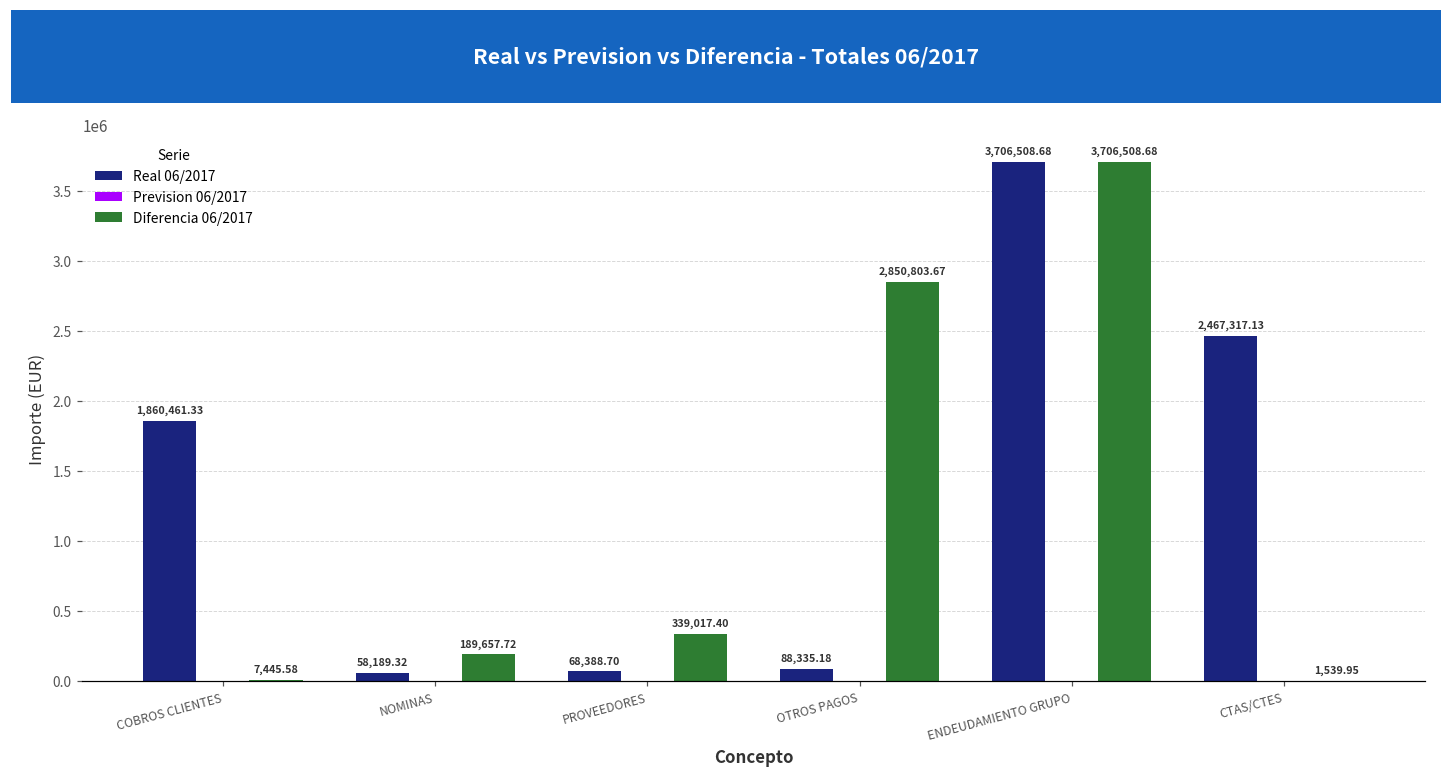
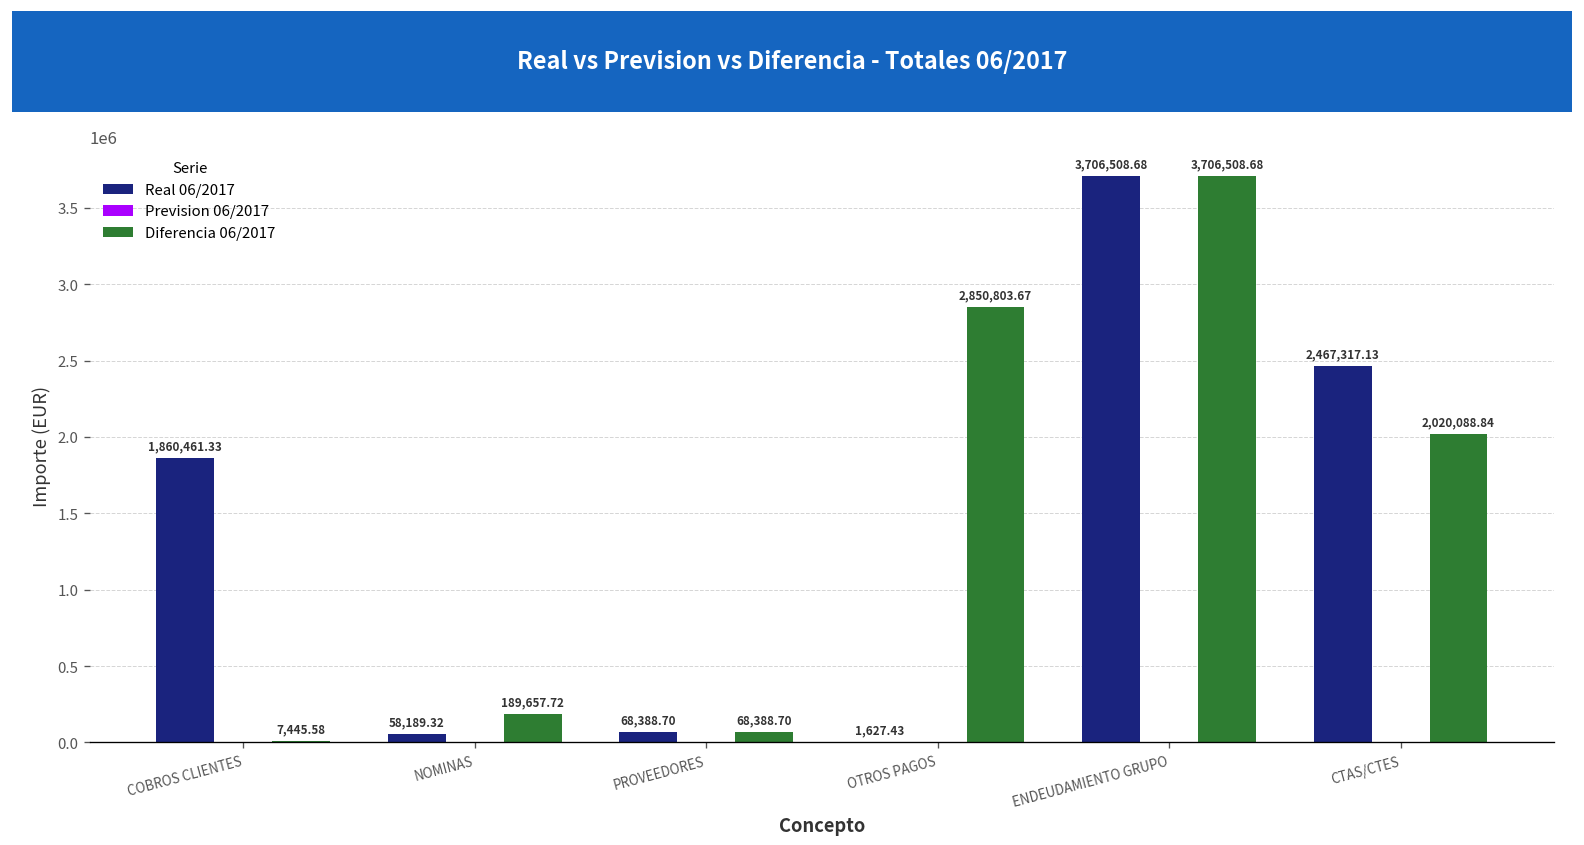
  {
    "Real 06/2017": {
      "COBROS CLIENTES": "1,860,461.33",
      "NOMINAS": "58,189.32",
      "PROVEEDORES": "68,388.70",
-     "OTROS PAGOS": "88,335.18",
+     "OTROS PAGOS": "1,627.43",
      "ENDEUDAMIENTO GRUPO": "3,706,508.68",
      "CTAS/CTES": "2,467,317.13"
    },
    "Prevision 06/2017": {
      "COBROS CLIENTES": "0",
      "NOMINAS": "0",
      "PROVEEDORES": "0",
      "OTROS PAGOS": "0",
      "ENDEUDAMIENTO GRUPO": "0",
      "CTAS/CTES": "0"
    },
    "Diferencia 06/2017": {
      "COBROS CLIENTES": "7,445.58",
      "NOMINAS": "189,657.72",
-     "PROVEEDORES": "339,017.40",
+     "PROVEEDORES": "68,388.70",
      "OTROS PAGOS": "2,850,803.67",
      "ENDEUDAMIENTO GRUPO": "3,706,508.68",
-     "CTAS/CTES": "1,539.95"
+     "CTAS/CTES": "2,020,088.84"
    }
  }
